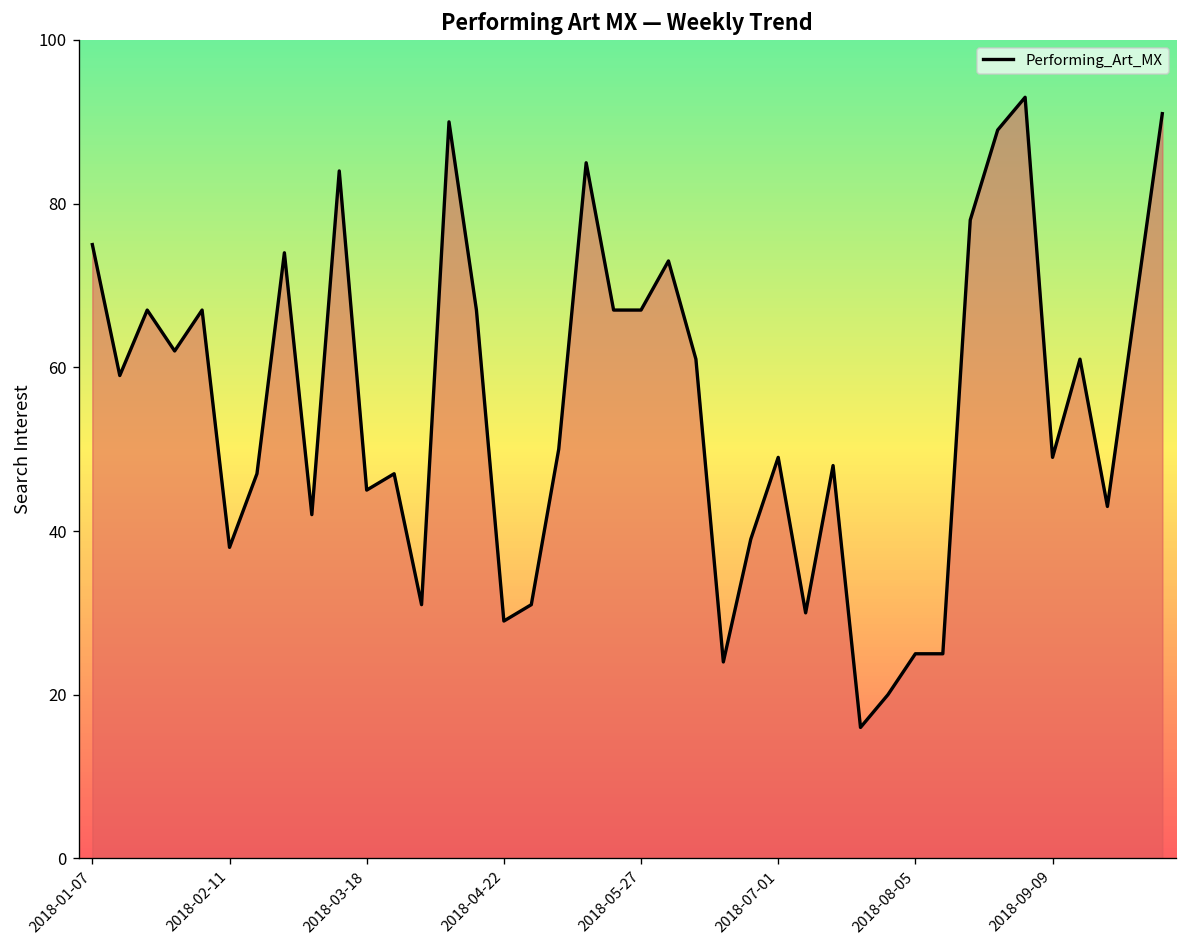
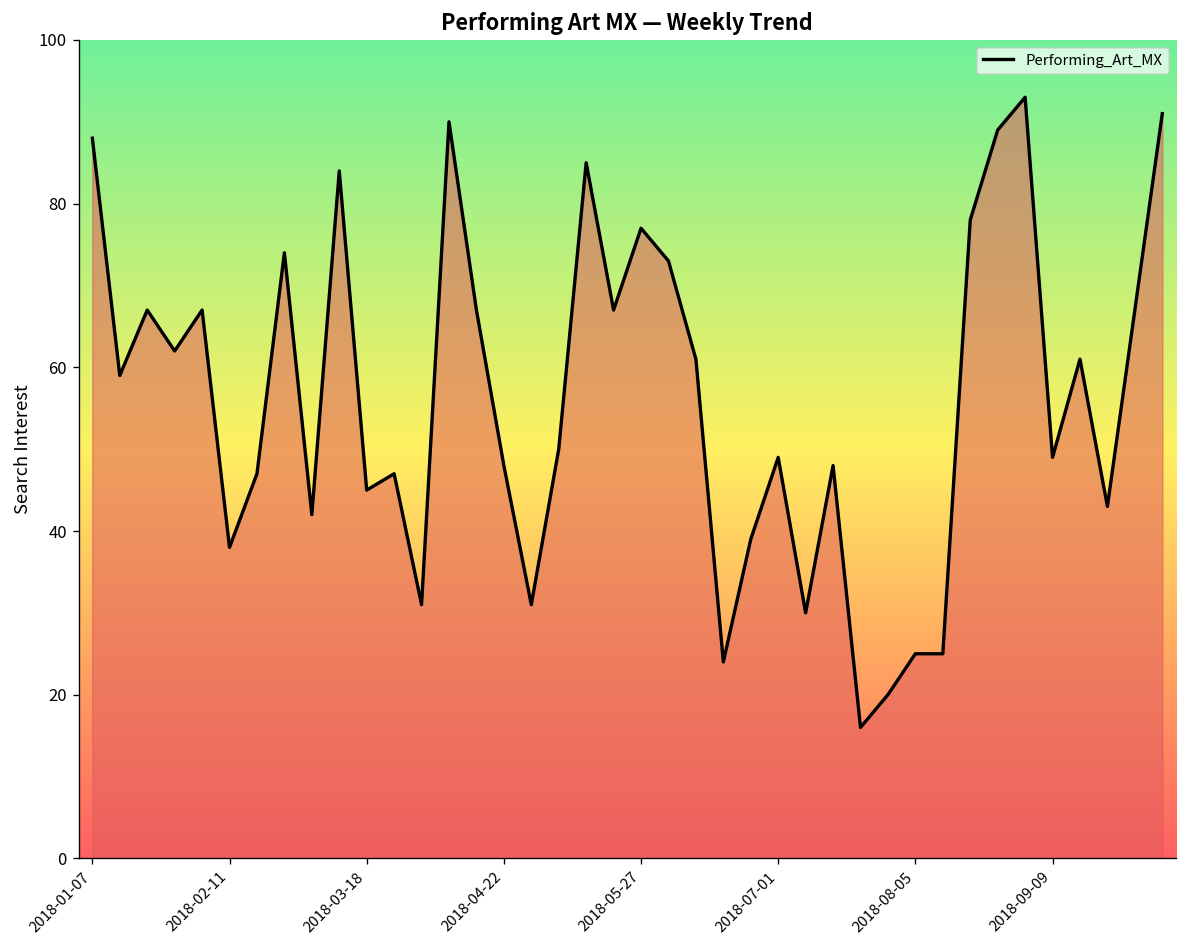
  {
-   "2018-01-07": 75,
+   "2018-01-07": 88,
    "2018-02-11": 38,
    "2018-03-18": 45,
-   "2018-04-22": 29,
-   "2018-05-27": 67,
+   "2018-04-22": 48,
+   "2018-05-27": 77,
    "2018-07-01": 49,
    "2018-08-05": 25,
    "2018-09-09": 49
  }
